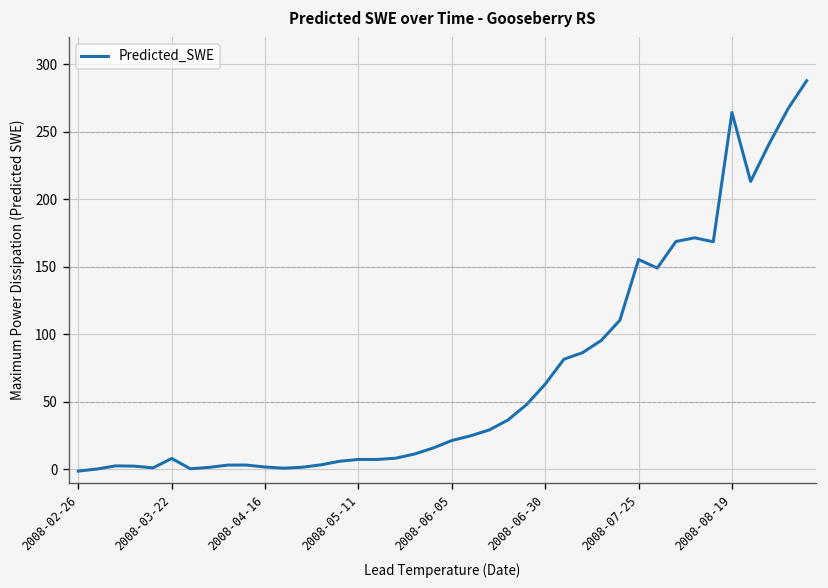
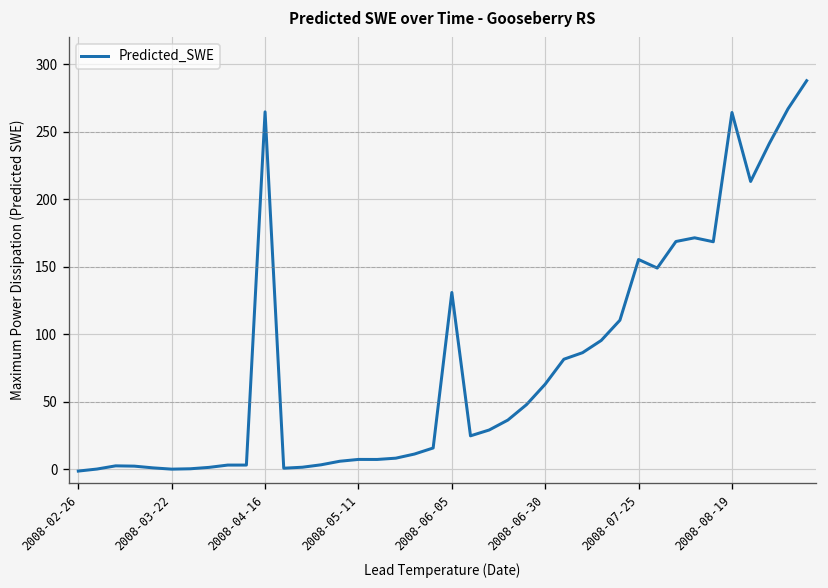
  {
    "2008-02-26": -1,
-   "2008-03-22": 8,
-   "2008-04-16": 2,
+   "2008-03-22": 0,
+   "2008-04-16": 265,
    "2008-05-11": 7,
-   "2008-06-05": 21,
+   "2008-06-05": 131,
    "2008-06-30": 63,
    "2008-07-25": 155,
    "2008-08-19": 264
  }
